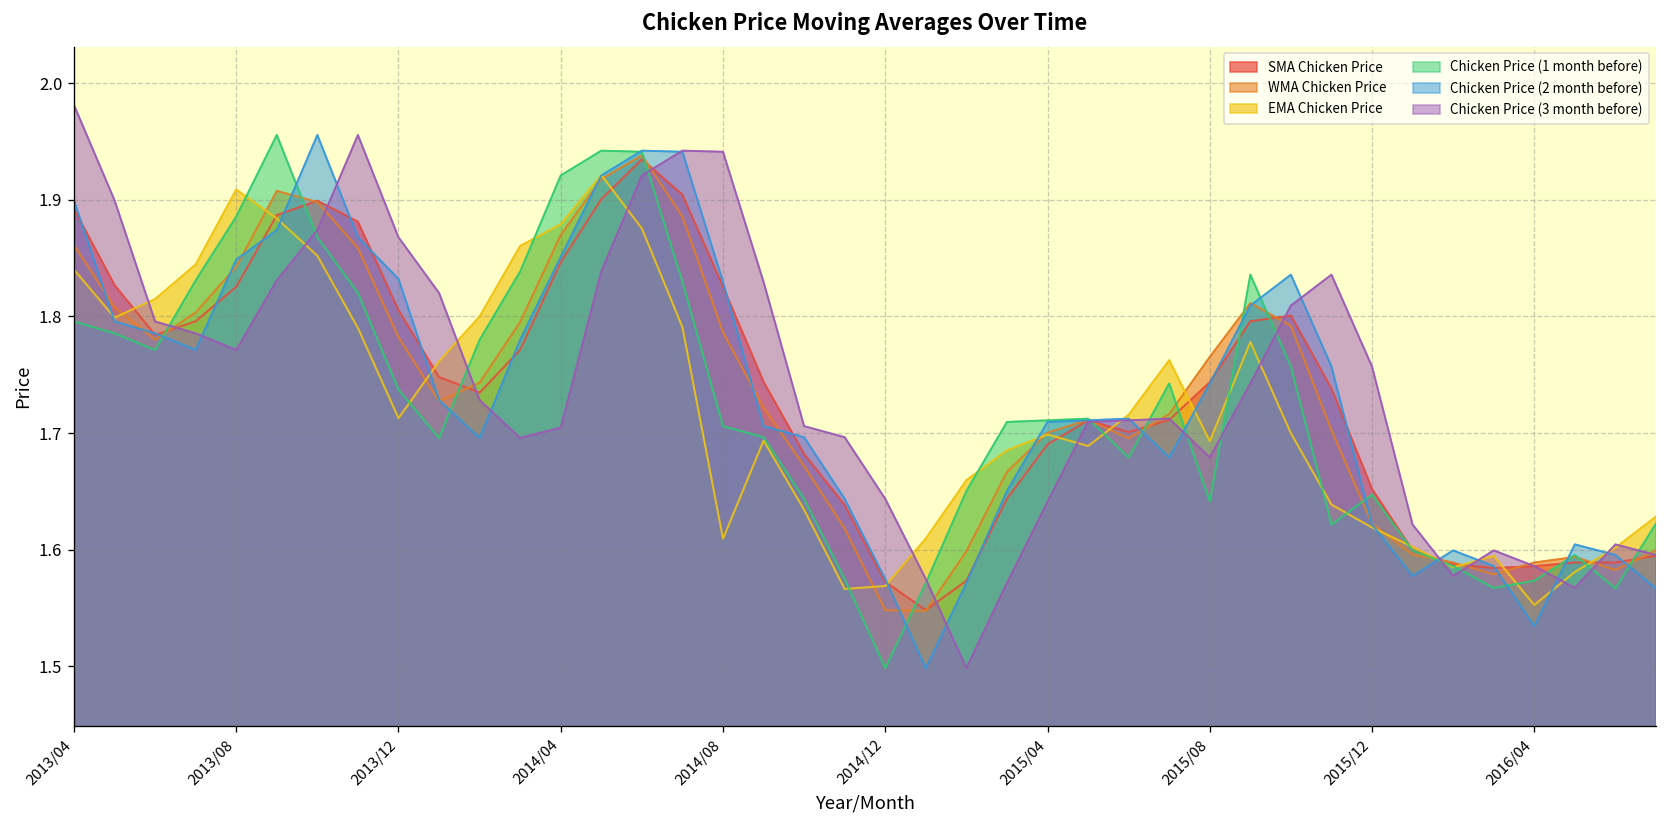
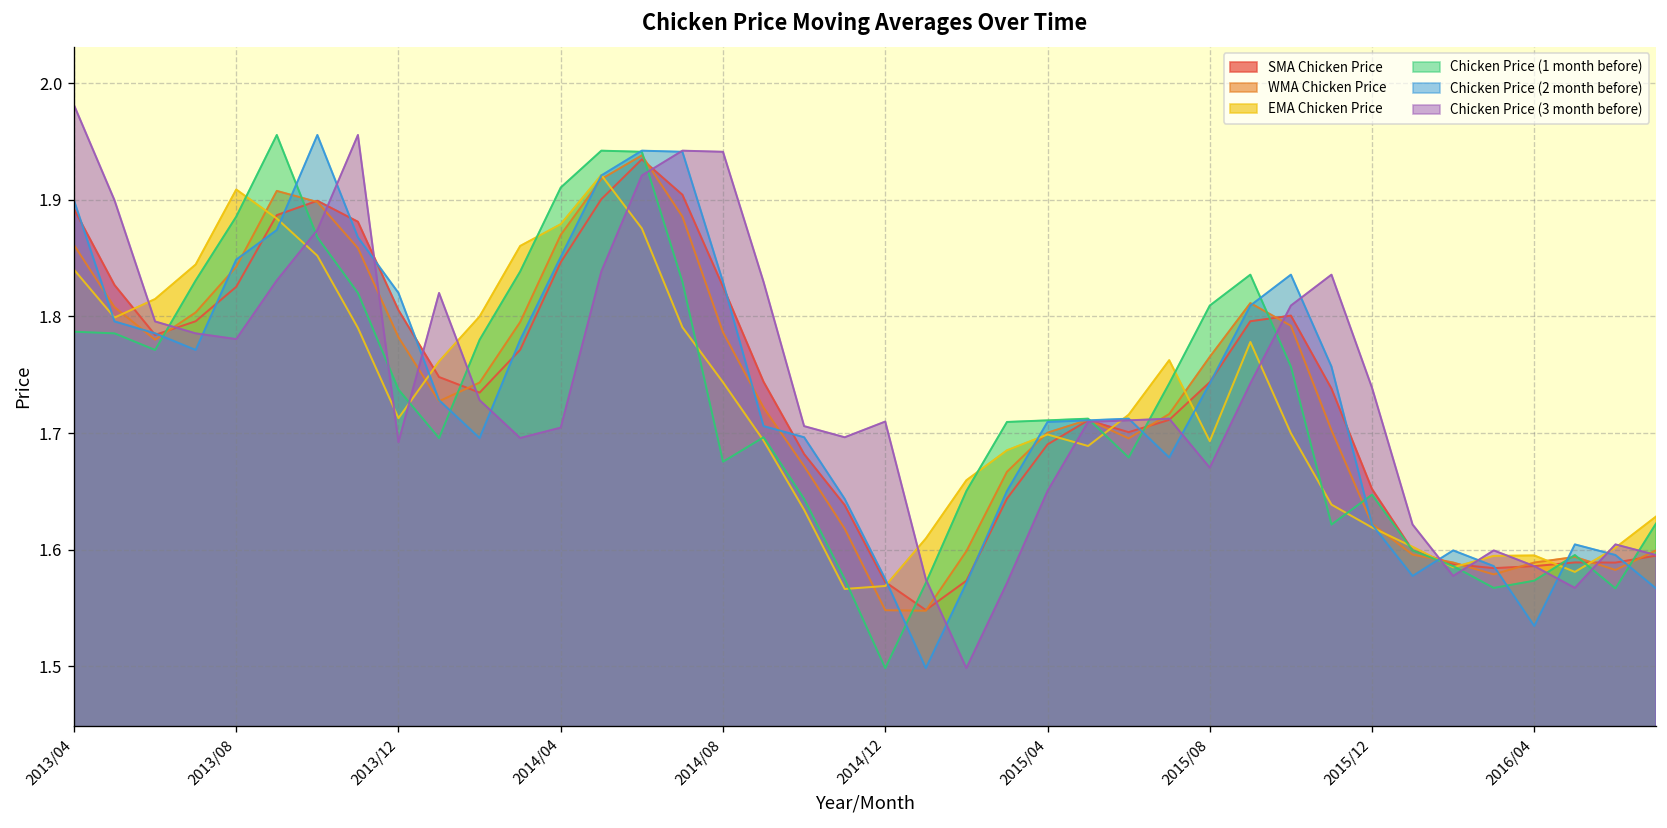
  {
    "EMA Chicken Price": {
      "2013/04": 1.84,
      "2013/08": 1.91,
      "2013/12": 1.71,
      "2014/04": 1.88,
-     "2014/08": 1.61,
+     "2014/08": 1.74,
      "2014/12": 1.57,
      "2015/08": 1.69,
-     "2016/04": 1.55
+     "2016/04": 1.60
    },
    "Chicken Price (1 month before)": {
-     "2013/04": 1.80,
+     "2013/04": 1.79,
      "2013/08": 1.89,
      "2013/12": 1.74,
-     "2014/04": 1.92,
-     "2014/08": 1.71,
+     "2014/04": 1.91,
+     "2014/08": 1.68,
      "2014/12": 1.50,
-     "2015/08": 1.64,
+     "2015/08": 1.81,
      "2015/12": 1.65,
      "2016/04": 1.57
    },
    "Chicken Price (2 month before)": {
      "2013/04": 1.90,
      "2013/08": 1.85,
-     "2013/12": 1.83,
+     "2013/12": 1.82,
      "2014/04": 1.85,
      "2014/08": 1.83,
      "2016/04": 1.53
    },
    "Chicken Price (3 month before)": {
      "2013/04": 1.98,
-     "2013/08": 1.77,
-     "2013/12": 1.87,
+     "2013/08": 1.78,
+     "2013/12": 1.69,
      "2014/04": 1.70,
      "2014/08": 1.94,
-     "2014/12": 1.64,
-     "2015/04": 1.64,
-     "2015/08": 1.68,
-     "2015/12": 1.76
+     "2014/12": 1.71,
+     "2015/04": 1.65,
+     "2015/08": 1.67,
+     "2015/12": 1.74
    }
  }
